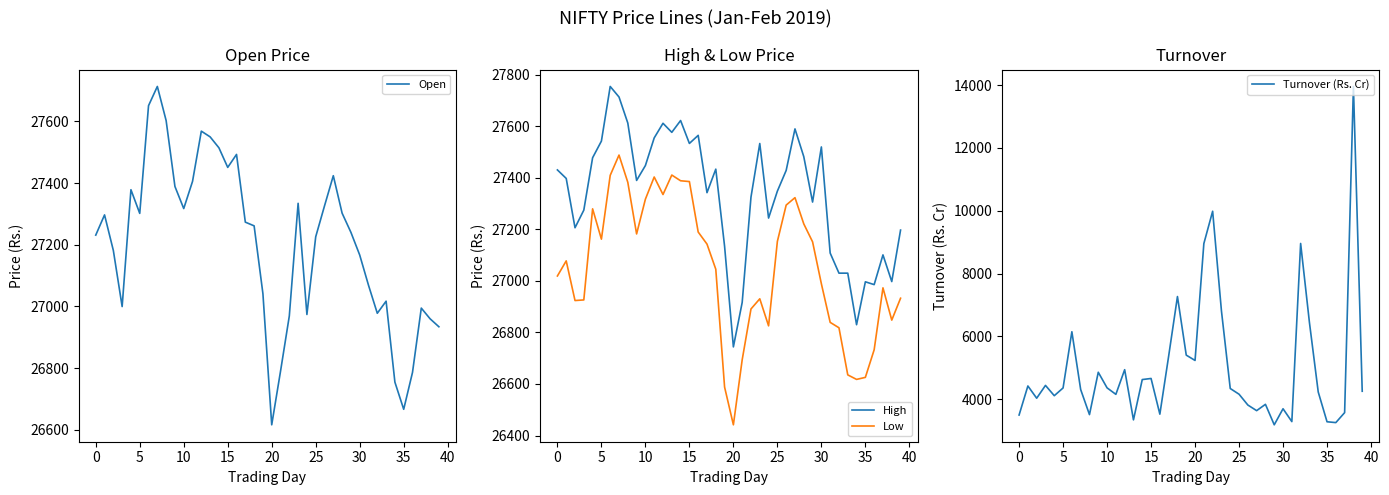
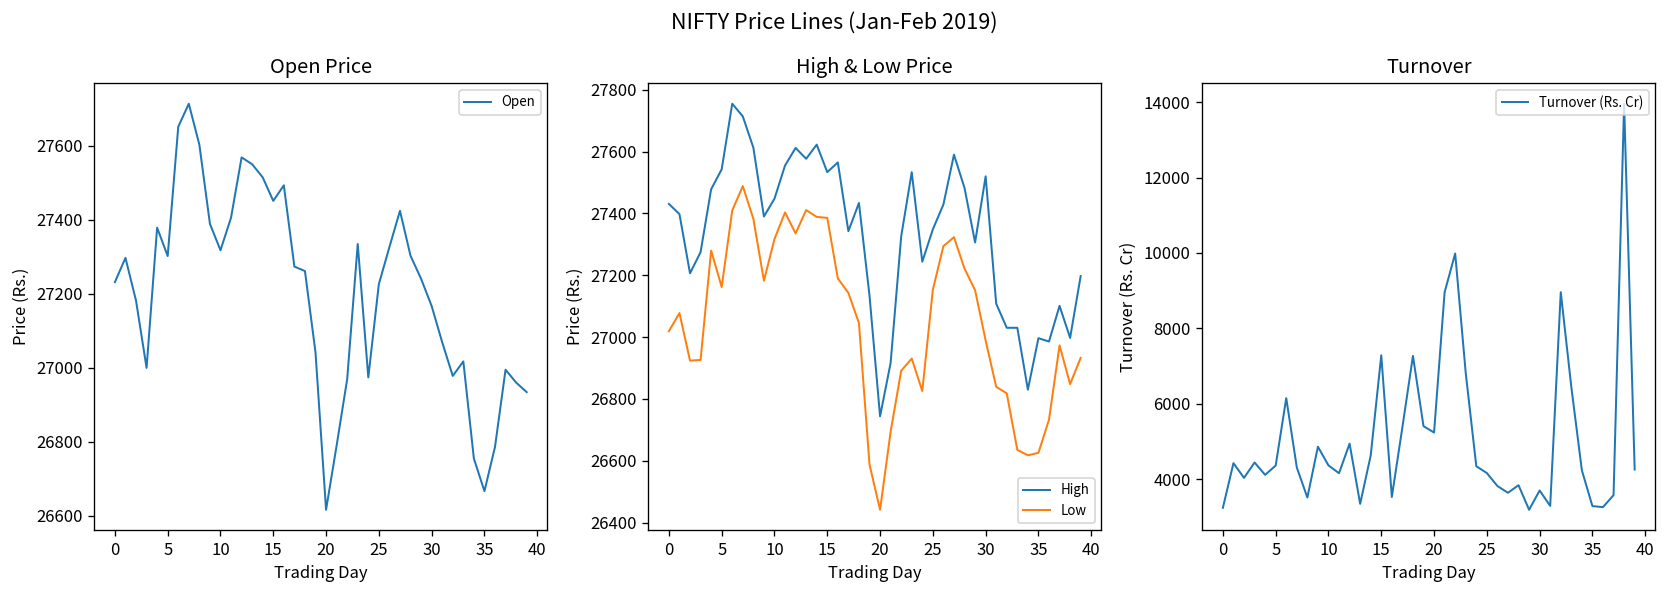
  {
    "Open Price": {
      "0": 27230,
      "5": 27300,
      "10": 27320,
      "15": 27450,
      "20": 26620,
      "25": 27230,
      "30": 27170,
      "35": 26670
    },
    "High & Low Price": {
      "High": {
        "0": 27430,
        "5": 27540,
        "10": 27450,
        "15": 27530,
        "20": 26740,
        "25": 27350,
        "30": 27520,
        "35": 27000
      },
      "Low": {
        "0": 27020,
        "5": 27160,
        "10": 27320,
        "15": 27390,
        "20": 26440,
        "25": 27150,
        "30": 26990,
        "35": 26630
      }
    },
    "Turnover": {
-     "0": 3500,
+     "0": 3200,
      "5": 4400,
      "10": 4400,
-     "15": 4700,
+     "15": 7300,
      "20": 5200,
      "25": 4200,
      "30": 3700,
      "35": 3300
    }
  }
